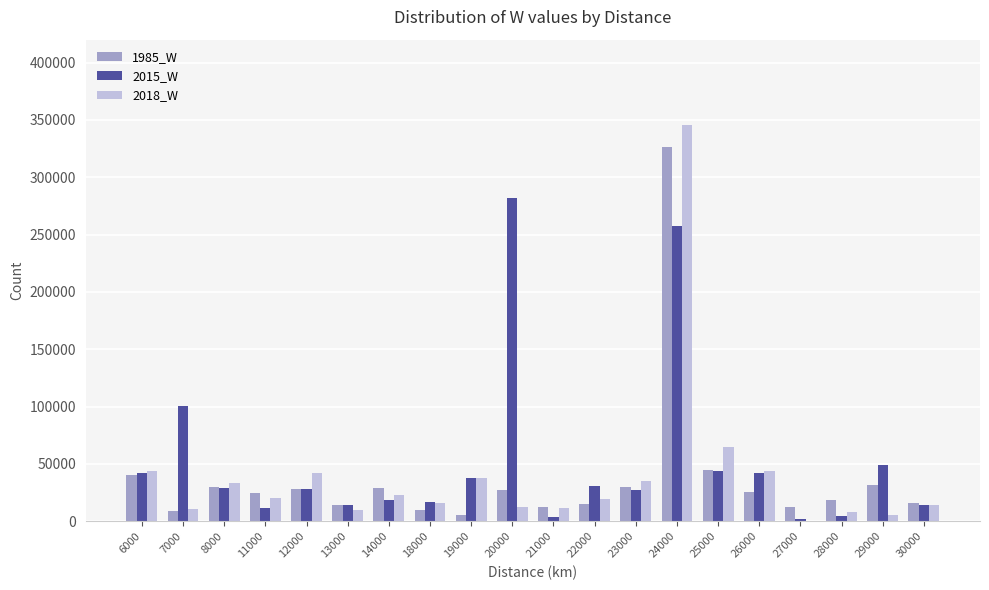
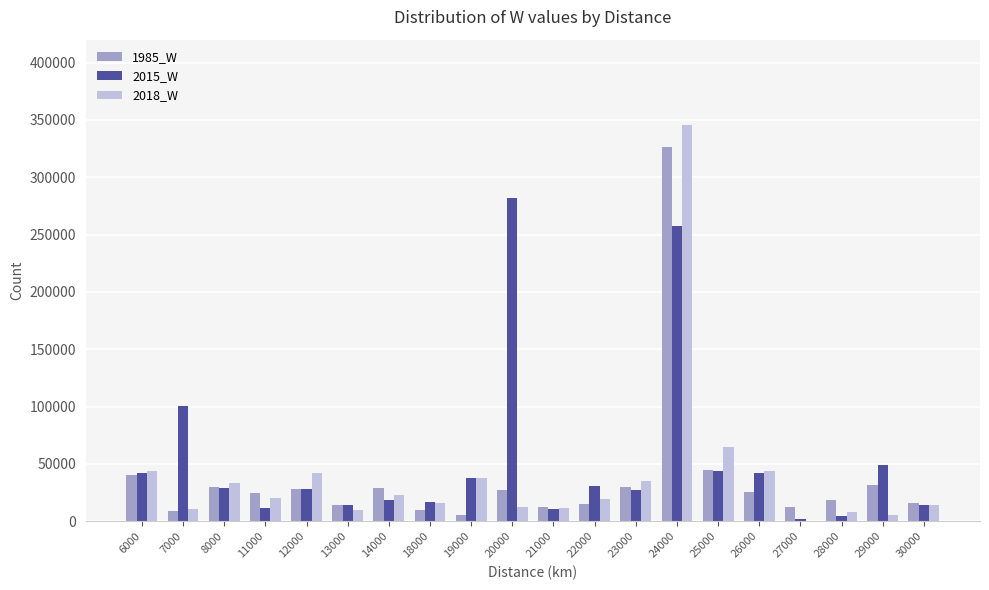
  {
    "2015_W": {
      "6000": 42000,
      "7000": 101000,
      "8000": 29000,
      "11000": 11000,
      "12000": 28000,
      "13000": 14000,
      "14000": 19000,
      "18000": 17000,
      "19000": 38000,
      "20000": 282000,
-     "21000": 4000,
+     "21000": 11000,
      "22000": 31000,
      "23000": 27000,
      "24000": 257000,
      "25000": 44000,
      "26000": 42000,
      "28000": 4000,
      "29000": 49000,
      "30000": 14000
    }
  }
